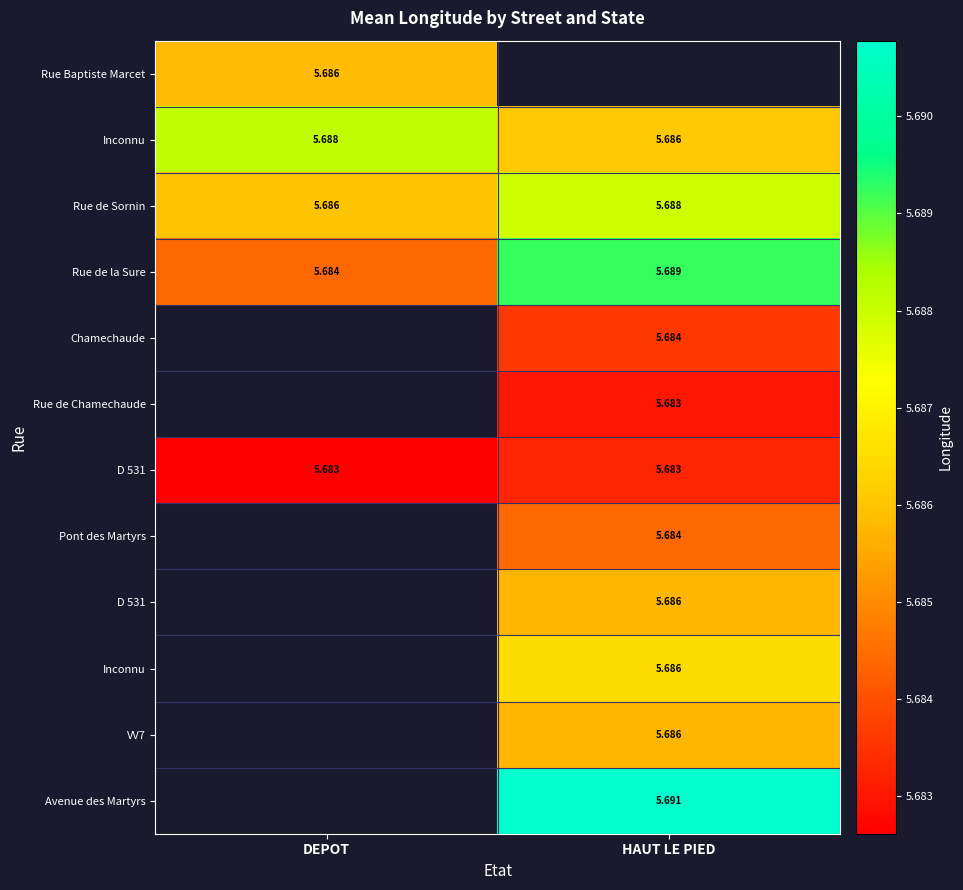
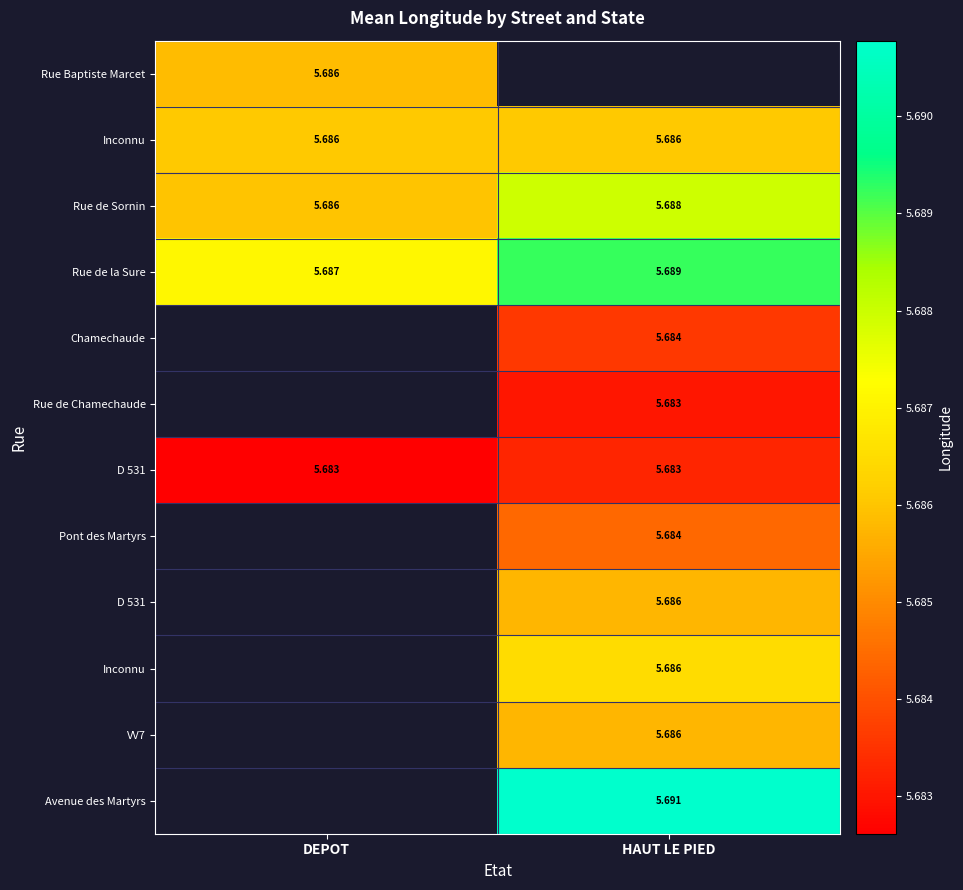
  {
    "Rue Baptiste Marcet": {
      "DEPOT": 5.686
    },
    "Inconnu": {
-     "DEPOT": 5.688
+     "DEPOT": 5.686
    },
    "Rue de Sornin": {
      "DEPOT": 5.686,
      "HAUT LE PIED": 5.688
    },
    "Rue de la Sure": {
-     "DEPOT": 5.684,
+     "DEPOT": 5.687,
      "HAUT LE PIED": 5.689
    },
    "Chamechaude": {
      "HAUT LE PIED": 5.684
    },
    "Rue de Chamechaude": {
      "HAUT LE PIED": 5.683
    },
    "D 531": {
      "DEPOT": 5.683
    },
    "Pont des Martyrs": {
      "HAUT LE PIED": 5.684
    },
    "VV7": {
      "HAUT LE PIED": 5.686
    },
    "Avenue des Martyrs": {
      "HAUT LE PIED": 5.691
    }
  }
